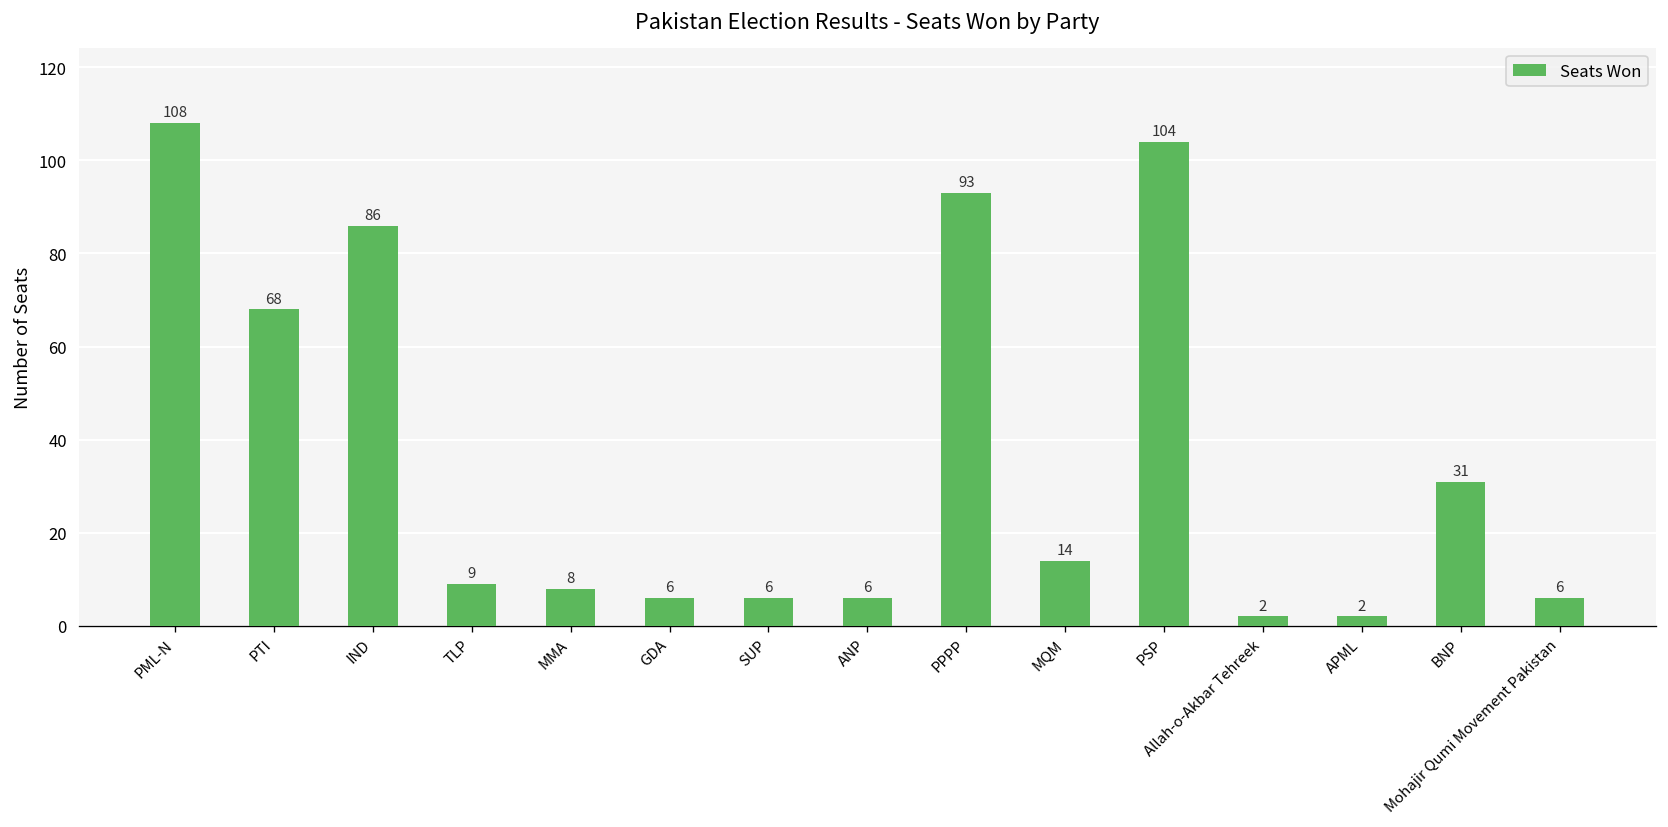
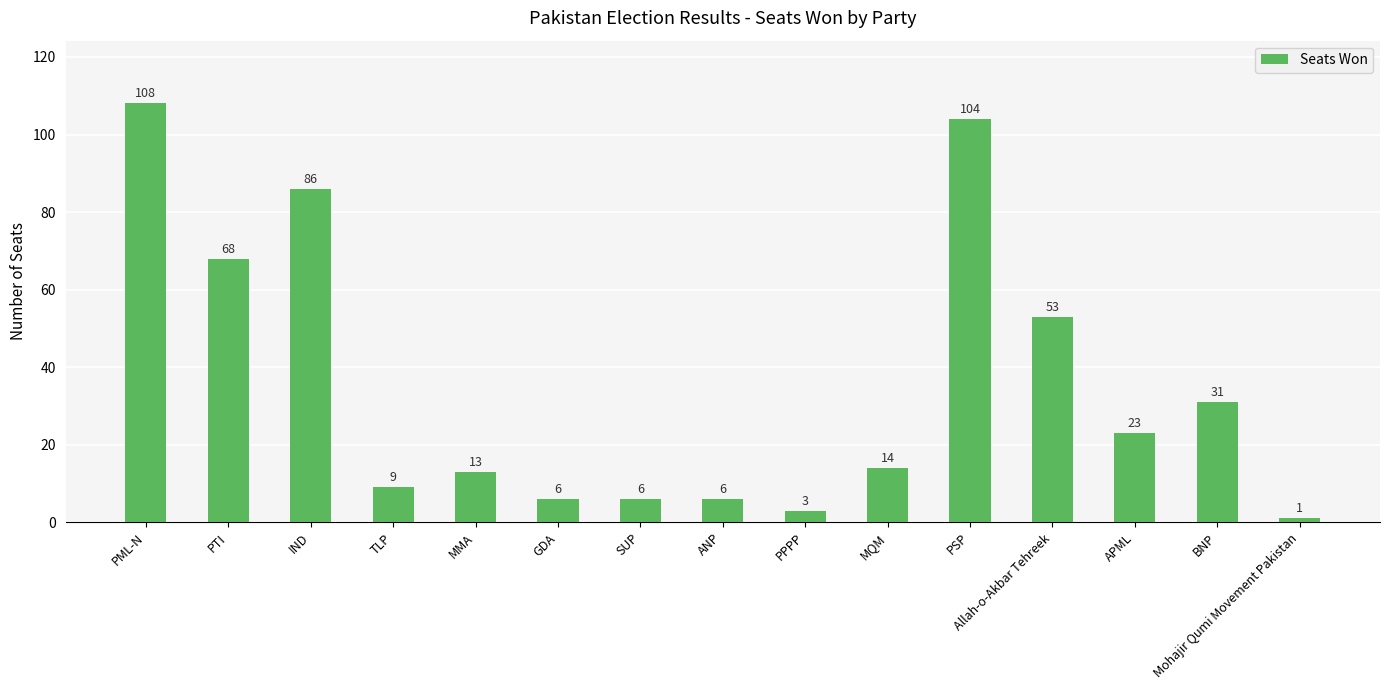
  {
    "PML-N": 108,
    "PTI": 68,
    "IND": 86,
    "TLP": 9,
-   "MMA": 8,
+   "MMA": 13,
    "GDA": 6,
    "SUP": 6,
    "ANP": 6,
-   "PPPP": 93,
+   "PPPP": 3,
    "MQM": 14,
    "PSP": 104,
-   "Allah-o-Akbar Tehreek": 2,
-   "APML": 2,
+   "Allah-o-Akbar Tehreek": 53,
+   "APML": 23,
    "BNP": 31,
-   "Mohajir Qumi Movement Pakistan": 6
+   "Mohajir Qumi Movement Pakistan": 1
  }
